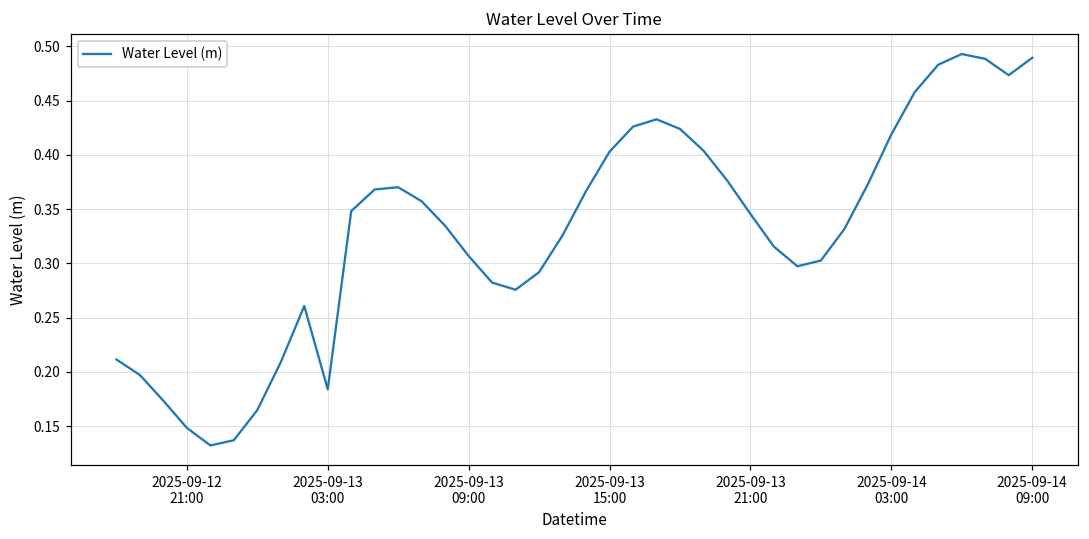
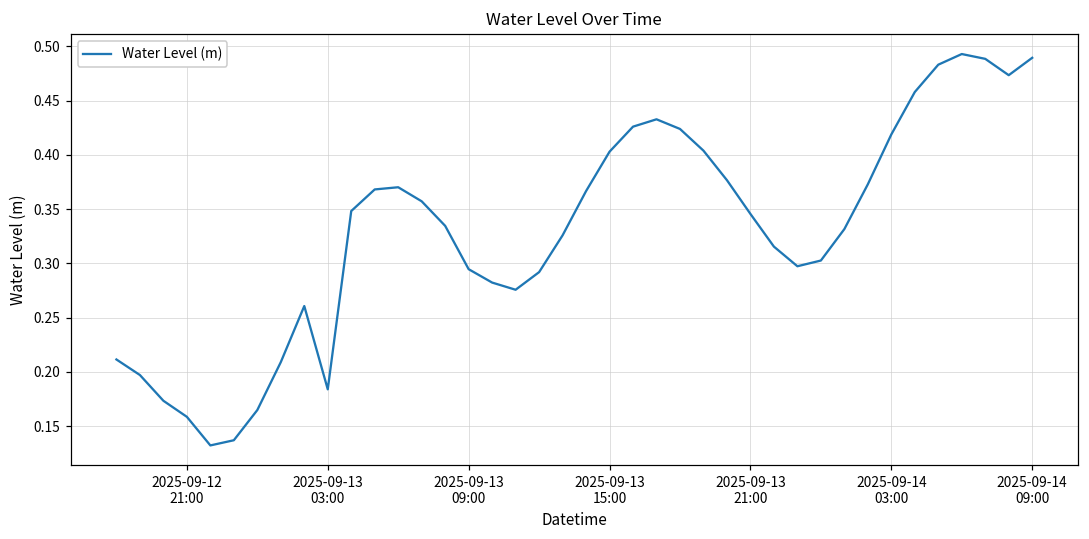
  {
-   "2025-09-12 21:00": 0.15,
+   "2025-09-12 21:00": 0.16,
    "2025-09-13 03:00": 0.18,
-   "2025-09-13 09:00": 0.31,
+   "2025-09-13 09:00": 0.29,
    "2025-09-13 15:00": 0.40,
    "2025-09-13 21:00": 0.35,
    "2025-09-14 03:00": 0.42,
    "2025-09-14 09:00": 0.49
  }
